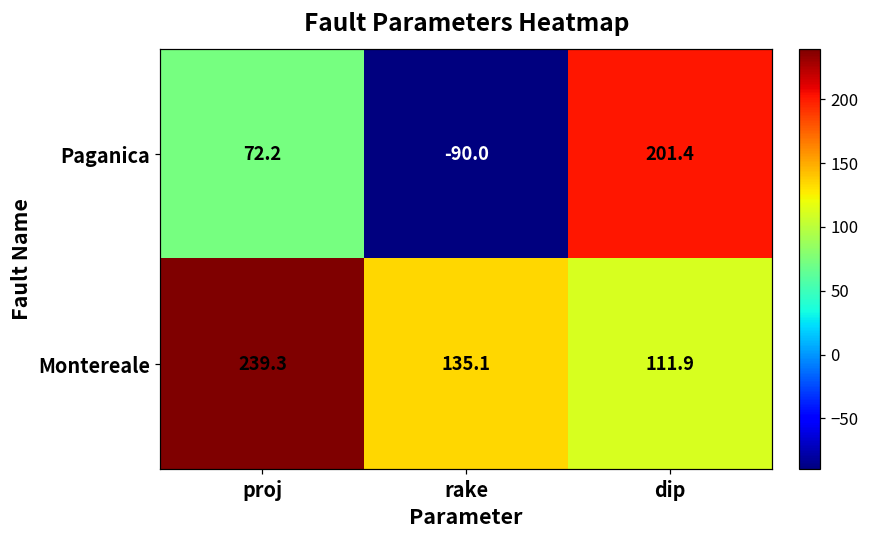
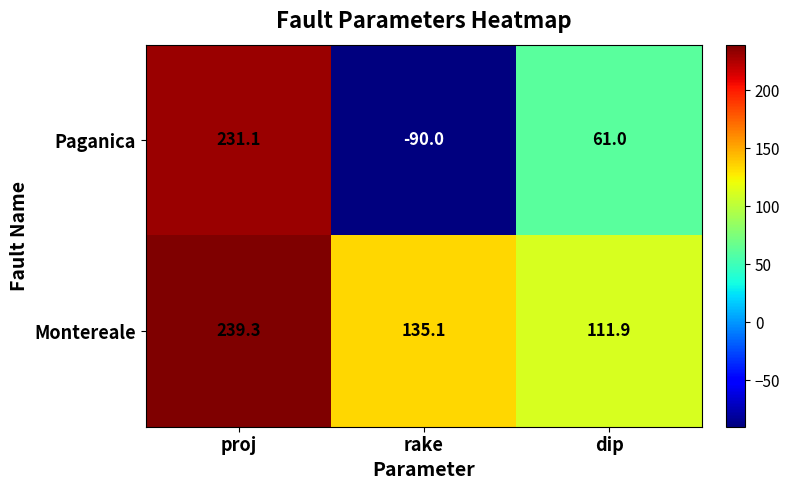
  {
    "Paganica": {
-     "proj": 72.2,
+     "proj": 231.1,
      "rake": -90.0,
-     "dip": 201.4
+     "dip": 61.0
    },
    "Montereale": {
      "proj": 239.3,
      "rake": 135.1,
      "dip": 111.9
    }
  }
